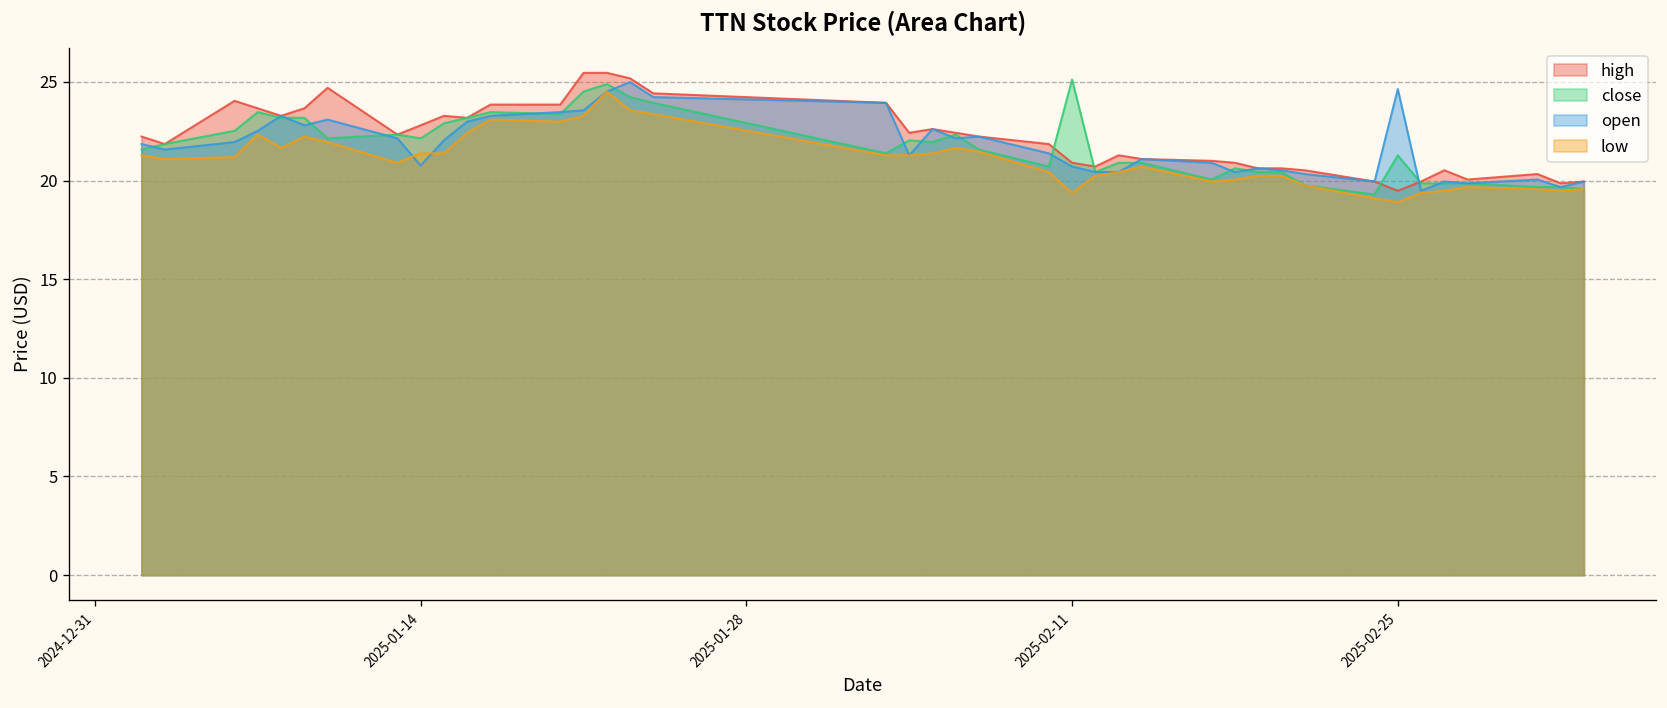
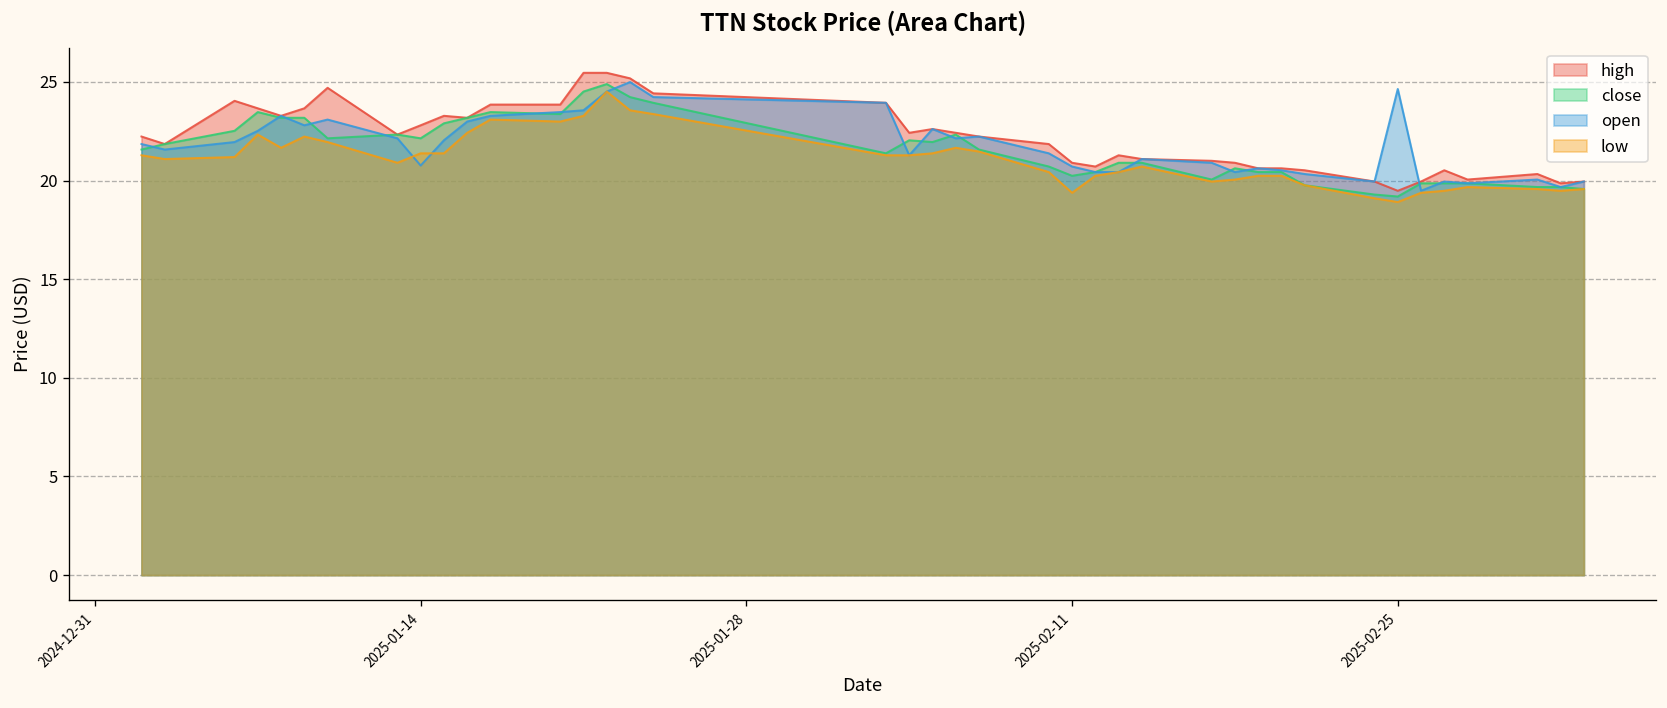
  {
    "close": {
      "2025-01-14": 22.1,
-     "2025-02-11": 25.1,
-     "2025-02-25": 21.3
+     "2025-02-11": 20.2,
+     "2025-02-25": 19.2
    },
    "open": {
      "2025-01-14": 20.8,
      "2025-02-11": 20.7,
      "2025-02-25": 24.6
    }
  }
